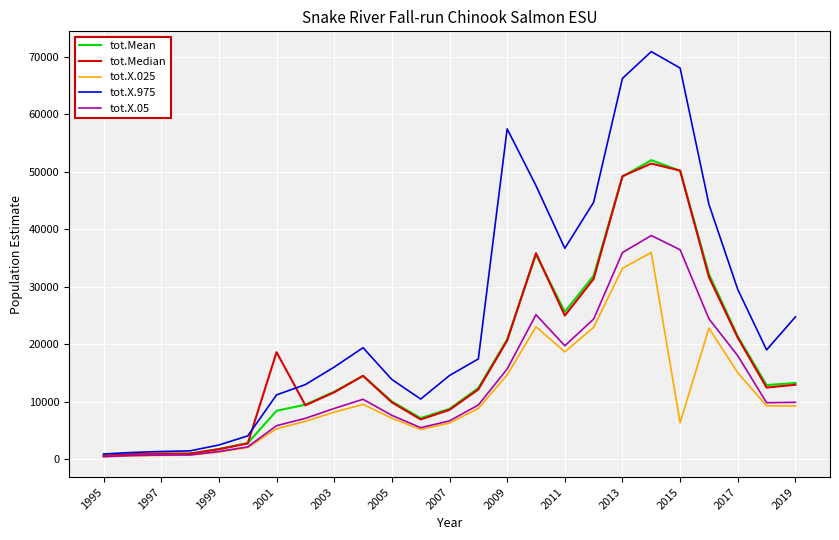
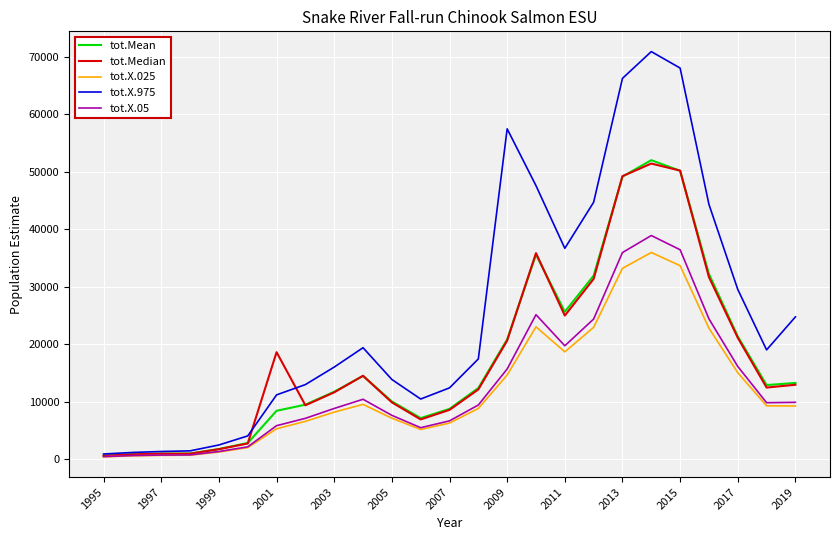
  {
    "tot.Mean": {
      "2001": 8000,
      "2011": 26000
    },
    "tot.Median": {
      "2001": 19000,
      "2011": 25000
    },
    "tot.X.025": {
      "2001": 5000,
      "2003": 8000,
      "2005": 7000,
      "2009": 15000,
      "2011": 19000,
      "2013": 33000,
-     "2015": 6000,
+     "2015": 34000,
      "2017": 15000,
      "2019": 9000
    },
    "tot.X.975": {
      "1999": 3000,
      "2001": 11000,
      "2003": 16000,
      "2005": 14000,
-     "2007": 15000,
+     "2007": 12000,
      "2009": 57000,
      "2011": 37000,
      "2013": 66000,
      "2015": 68000,
      "2017": 30000,
      "2019": 25000
    },
    "tot.X.05": {
      "2001": 6000,
      "2003": 9000,
      "2005": 8000,
      "2009": 16000,
      "2011": 20000,
      "2013": 36000,
      "2015": 36000,
-     "2017": 18000,
+     "2017": 16000,
      "2019": 10000
    }
  }
